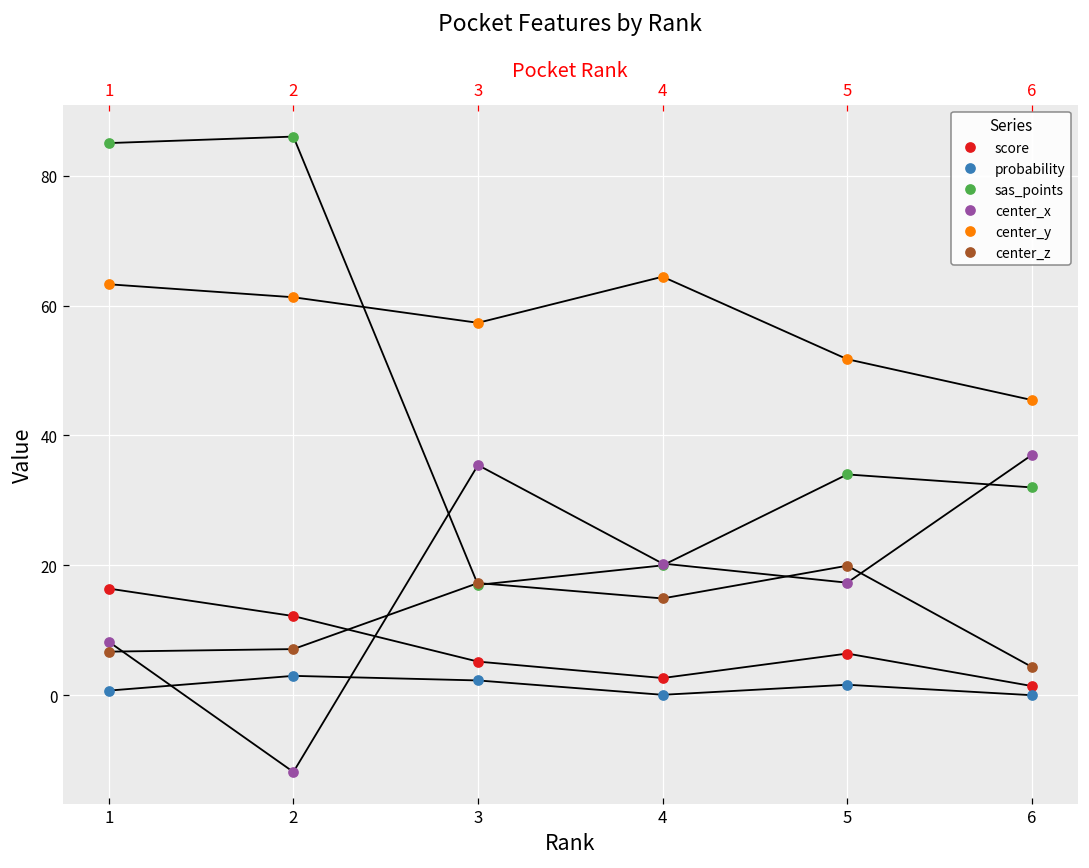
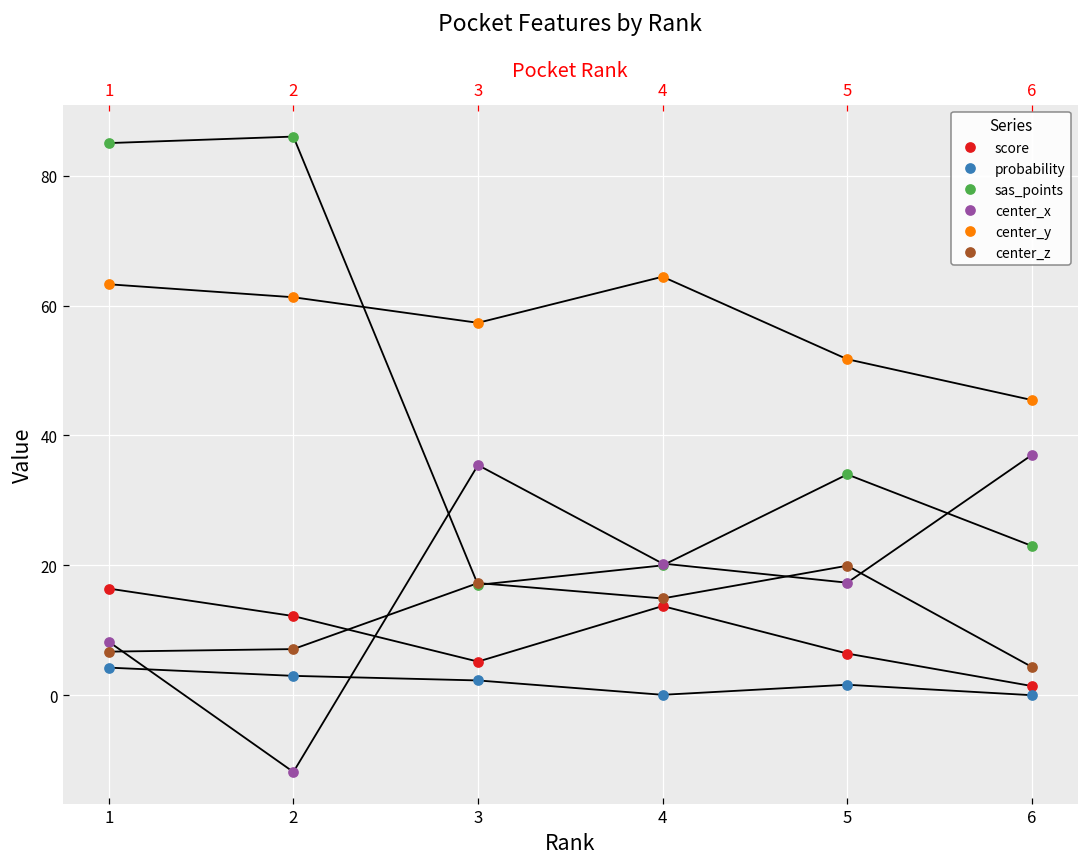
  {
    "score": {
      "1": 16,
      "2": 12,
      "3": 5,
-     "4": 3,
+     "4": 14,
      "5": 6,
      "6": 1
    },
    "probability": {
-     "1": 1,
+     "1": 4,
      "2": 3,
      "3": 2,
      "4": 0,
      "5": 2,
      "6": 0
    },
    "sas_points": {
      "1": 85,
      "2": 86,
      "5": 34,
-     "6": 32
+     "6": 23
    },
    "center_x": {
      "1": 8,
      "2": -12,
      "3": 35,
      "5": 17,
      "6": 37
    },
    "center_y": {
      "1": 63,
      "2": 61,
      "3": 57,
      "4": 64,
      "5": 52,
      "6": 45
    },
    "center_z": {
      "1": 7,
      "2": 7,
      "4": 15,
      "5": 20,
      "6": 4
    }
  }
